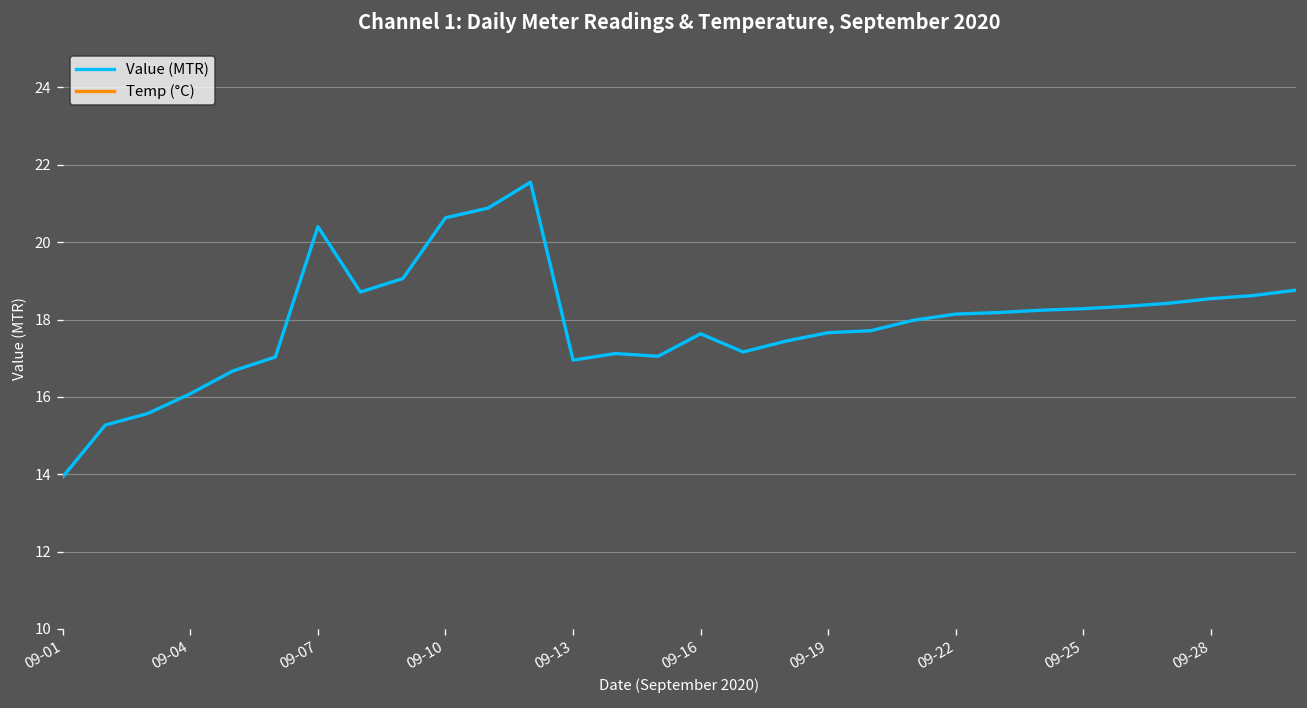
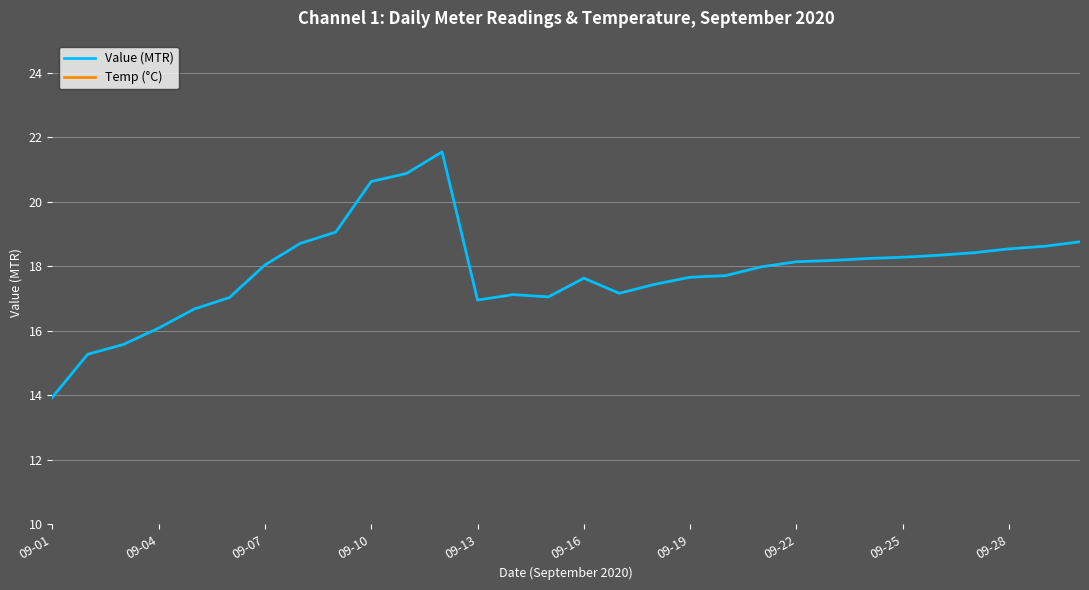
  {
    "Value (MTR)": {
      "09-01": 13.9,
      "09-04": 16.1,
-     "09-07": 20.4,
+     "09-07": 18.0,
      "09-10": 20.6,
      "09-13": 17.0,
      "09-16": 17.6,
      "09-19": 17.7,
      "09-22": 18.1,
      "09-25": 18.3,
      "09-28": 18.5
    }
  }
